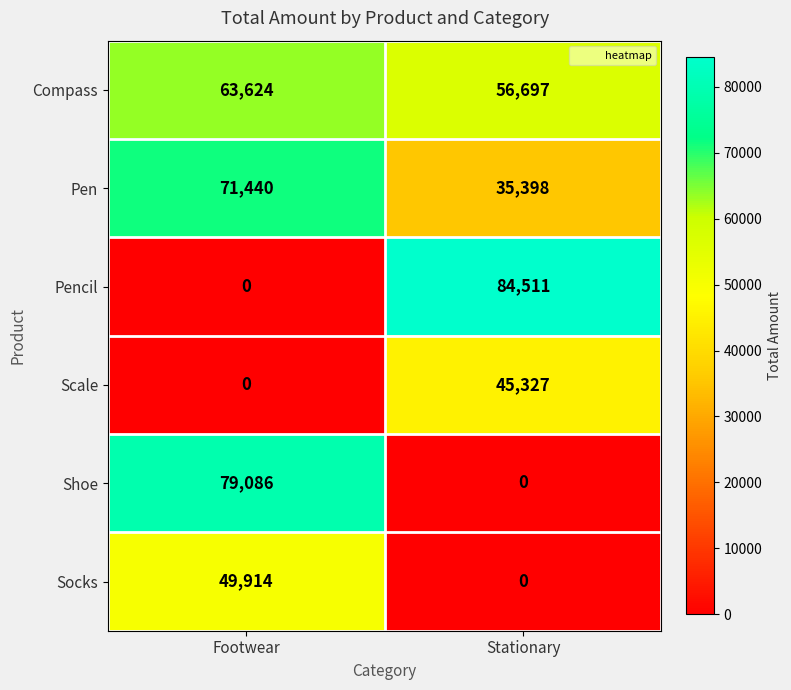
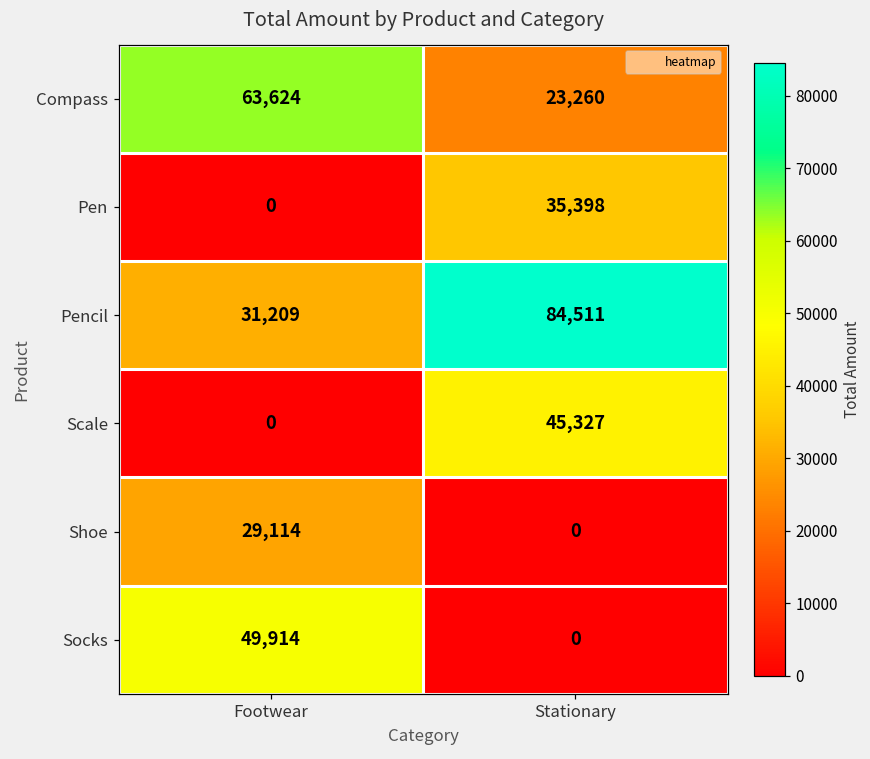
  {
    "Compass": {
      "Footwear": "63,624",
-     "Stationary": "56,697"
+     "Stationary": "23,260"
    },
    "Pen": {
-     "Footwear": "71,440",
+     "Footwear": "0",
      "Stationary": "35,398"
    },
    "Pencil": {
-     "Footwear": "0",
+     "Footwear": "31,209",
      "Stationary": "84,511"
    },
    "Scale": {
      "Footwear": "0",
      "Stationary": "45,327"
    },
    "Shoe": {
-     "Footwear": "79,086",
+     "Footwear": "29,114",
      "Stationary": "0"
    },
    "Socks": {
      "Footwear": "49,914",
      "Stationary": "0"
    }
  }
